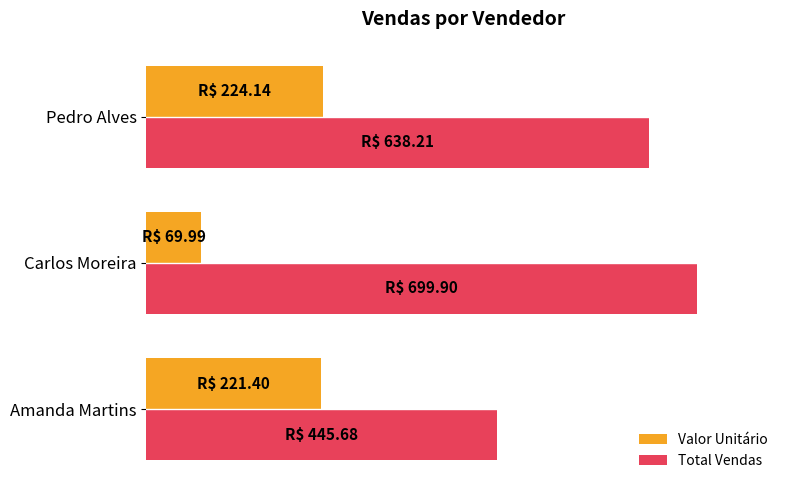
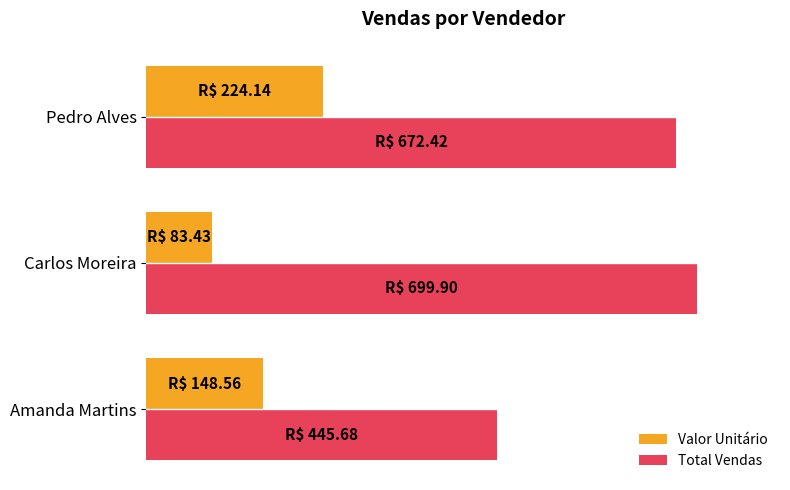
  {
    "Valor Unitário": {
      "Pedro Alves": 224.14,
-     "Carlos Moreira": 69.99,
-     "Amanda Martins": 221.40
+     "Carlos Moreira": 83.43,
+     "Amanda Martins": 148.56
    },
    "Total Vendas": {
-     "Pedro Alves": 638.21,
+     "Pedro Alves": 672.42,
      "Carlos Moreira": 699.90,
      "Amanda Martins": 445.68
    }
  }
